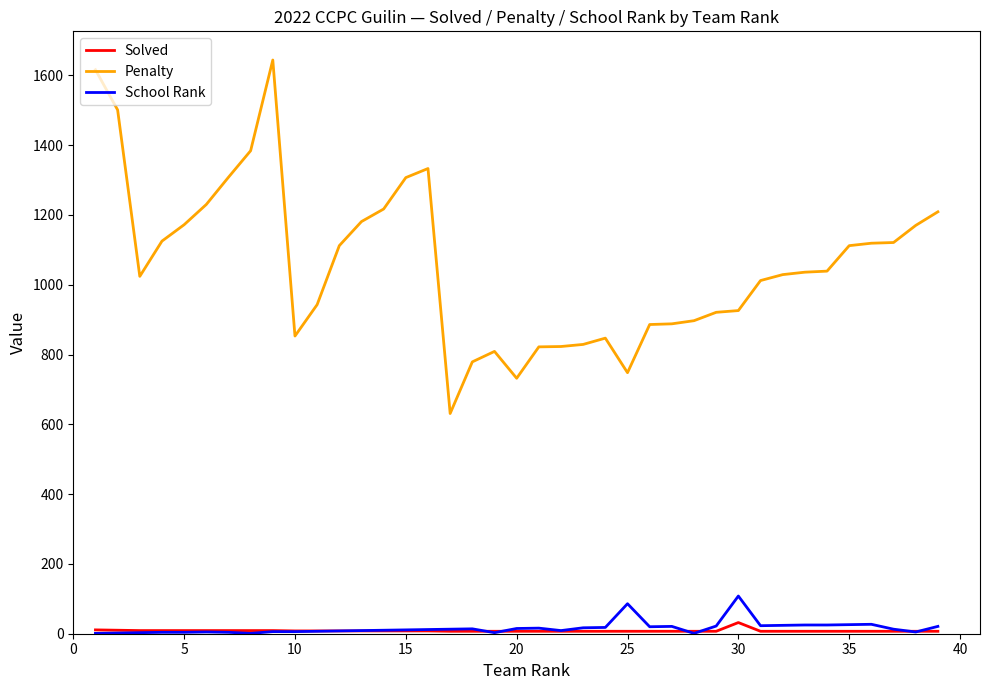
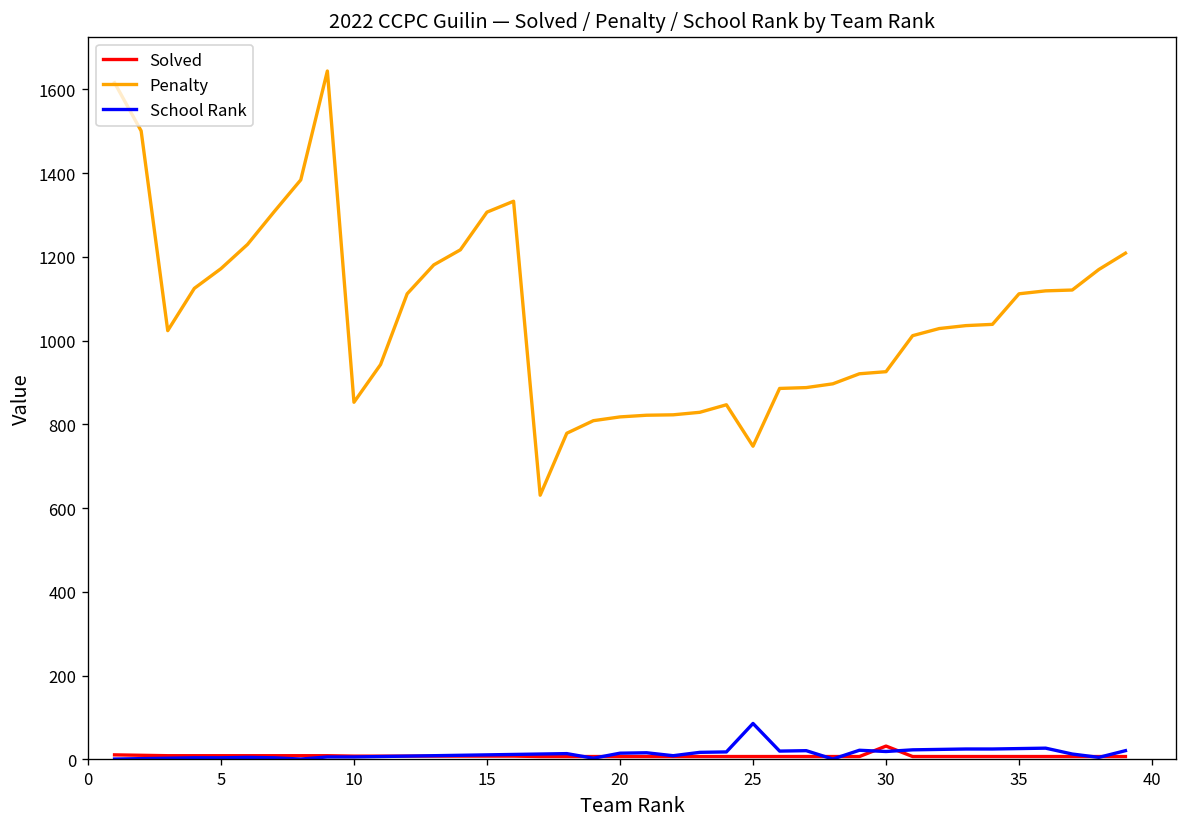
  {
    "Solved": {
      "20": 10,
      "25": 10,
      "30": 30,
      "35": 10
    },
    "Penalty": {
      "5": 1170,
      "10": 850,
      "15": 1310,
-     "20": 730,
+     "20": 820,
      "25": 750,
      "30": 930,
      "35": 1110
    },
    "School Rank": {
      "20": 20,
      "25": 90,
-     "30": 110,
+     "30": 20,
      "35": 30
    }
  }
